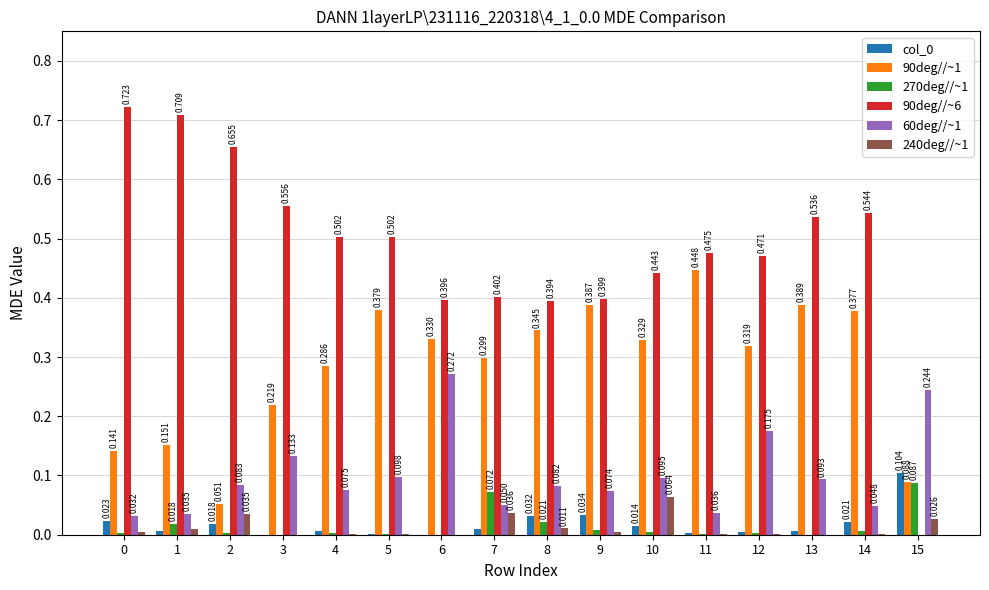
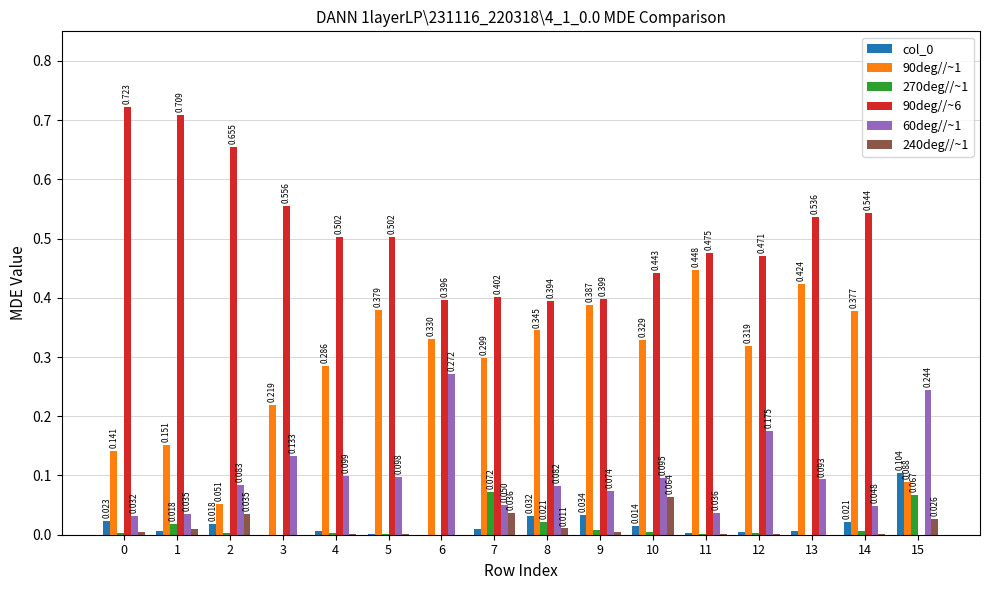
  {
    "col_0": {
      "0": 0.023,
      "2": 0.018,
      "8": 0.032,
      "9": 0.034,
      "10": 0.014,
      "14": 0.021,
      "15": 0.104
    },
    "90deg//~1": {
      "0": 0.141,
      "1": 0.151,
      "2": 0.051,
      "3": 0.219,
      "4": 0.286,
      "5": 0.379,
      "6": 0.330,
      "7": 0.299,
      "8": 0.345,
      "9": 0.387,
      "10": 0.329,
      "11": 0.448,
      "12": 0.319,
-     "13": 0.389,
+     "13": 0.424,
      "14": 0.377,
      "15": 0.088
    },
    "270deg//~1": {
      "1": 0.018,
      "7": 0.072,
      "8": 0.021,
-     "15": 0.087
+     "15": 0.067
    },
    "90deg//~6": {
      "0": 0.723,
      "1": 0.709,
      "2": 0.655,
      "3": 0.556,
      "4": 0.502,
      "5": 0.502,
      "6": 0.396,
      "7": 0.402,
      "8": 0.394,
      "9": 0.399,
      "10": 0.443,
      "11": 0.475,
      "12": 0.471,
      "13": 0.536,
      "14": 0.544
    },
    "60deg//~1": {
      "0": 0.032,
      "1": 0.035,
      "2": 0.083,
      "3": 0.133,
-     "4": 0.075,
+     "4": 0.099,
      "5": 0.098,
      "6": 0.272,
      "7": 0.050,
      "8": 0.082,
      "9": 0.074,
      "10": 0.095,
      "11": 0.036,
      "12": 0.175,
      "13": 0.093,
      "14": 0.048,
      "15": 0.244
    },
    "240deg//~1": {
      "2": 0.035,
      "7": 0.036,
      "8": 0.011,
      "10": 0.064,
      "15": 0.026
    }
  }
